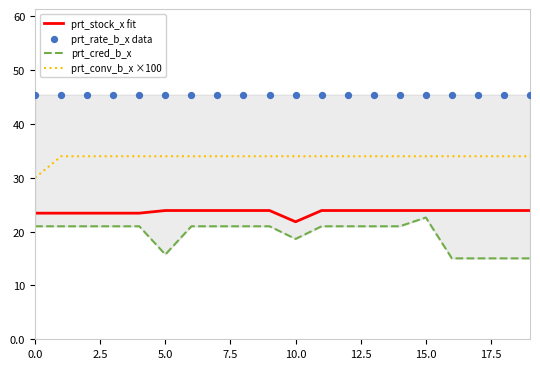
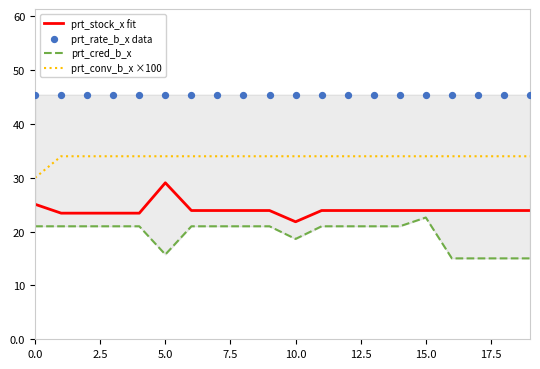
  {
    "prt_stock_x fit": {
-     "0.0": 23,
-     "5.0": 24,
+     "0.0": 25,
+     "5.0": 29,
      "10.0": 22,
      "15.0": 24
    },
    "prt_cred_b_x": {
      "0.0": 21,
      "5.0": 16,
      "10.0": 19,
      "15.0": 23
    },
    "prt_conv_b_x ×100": {
      "0.0": 30,
      "5.0": 34,
      "10.0": 34,
      "15.0": 34
    }
  }
